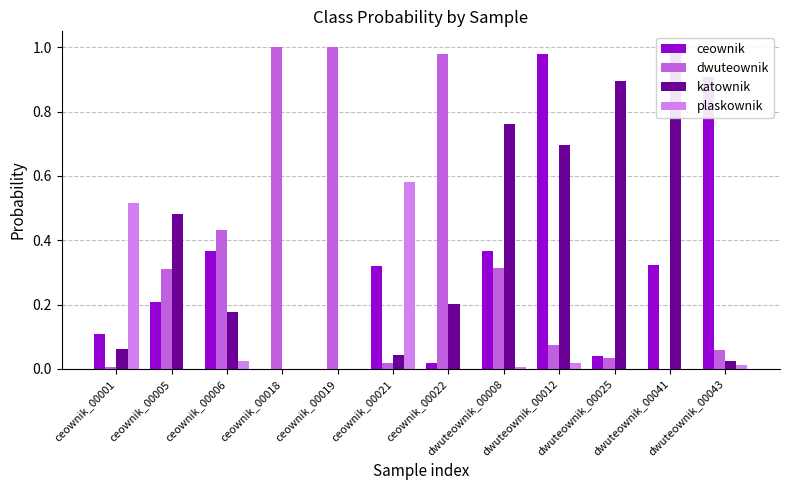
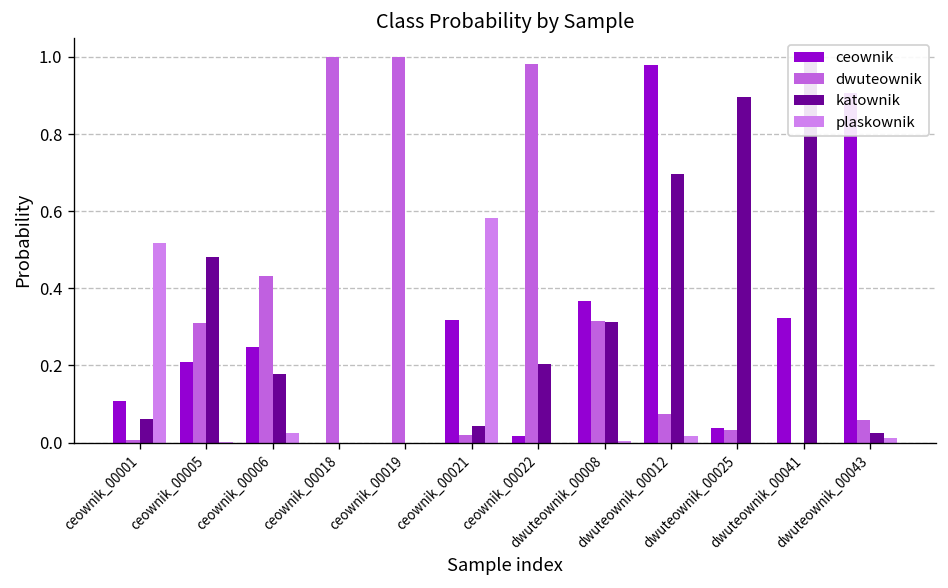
  {
    "ceownik": {
      "ceownik_00001": 0.11,
      "ceownik_00005": 0.21,
-     "ceownik_00006": 0.37,
+     "ceownik_00006": 0.25,
      "ceownik_00021": 0.32,
      "ceownik_00022": 0.02,
      "dwuteownik_00008": 0.37,
      "dwuteownik_00012": 0.98,
      "dwuteownik_00025": 0.04,
      "dwuteownik_00041": 0.32
    },
    "katownik": {
      "ceownik_00001": 0.06,
      "ceownik_00005": 0.48,
      "ceownik_00006": 0.18,
      "ceownik_00021": 0.04,
      "ceownik_00022": 0.20,
-     "dwuteownik_00008": 0.76,
+     "dwuteownik_00008": 0.31,
      "dwuteownik_00012": 0.70,
      "dwuteownik_00025": 0.90,
      "dwuteownik_00043": 0.02
    }
  }
